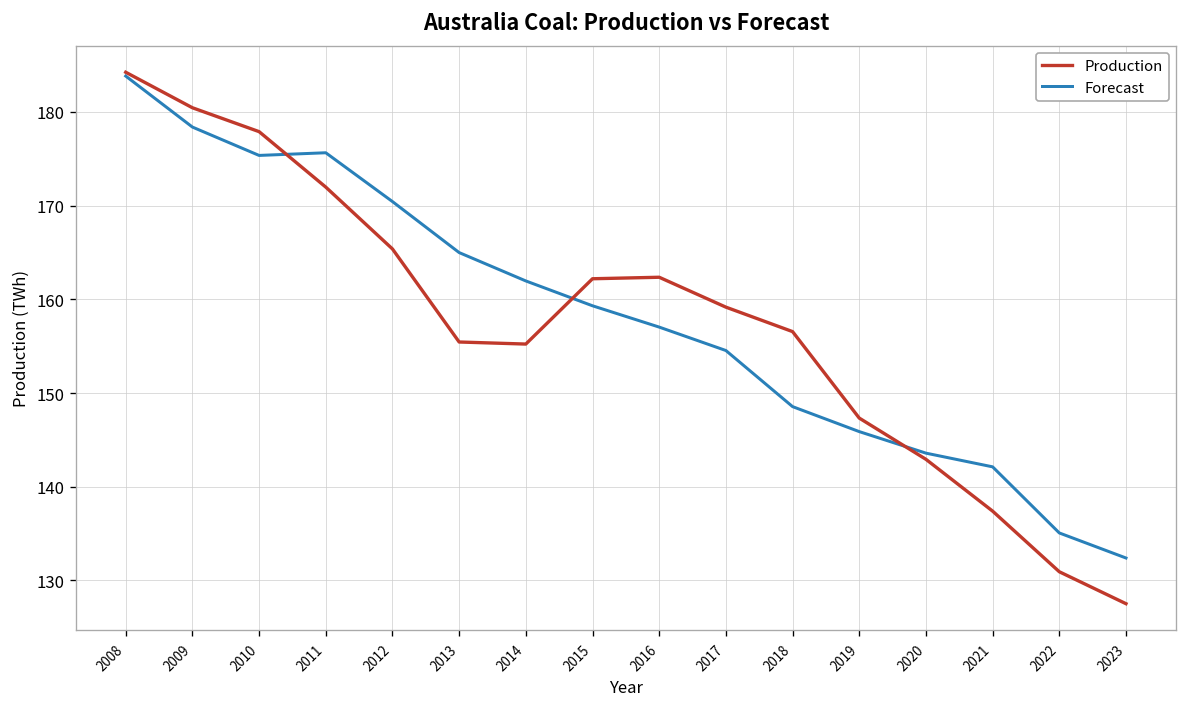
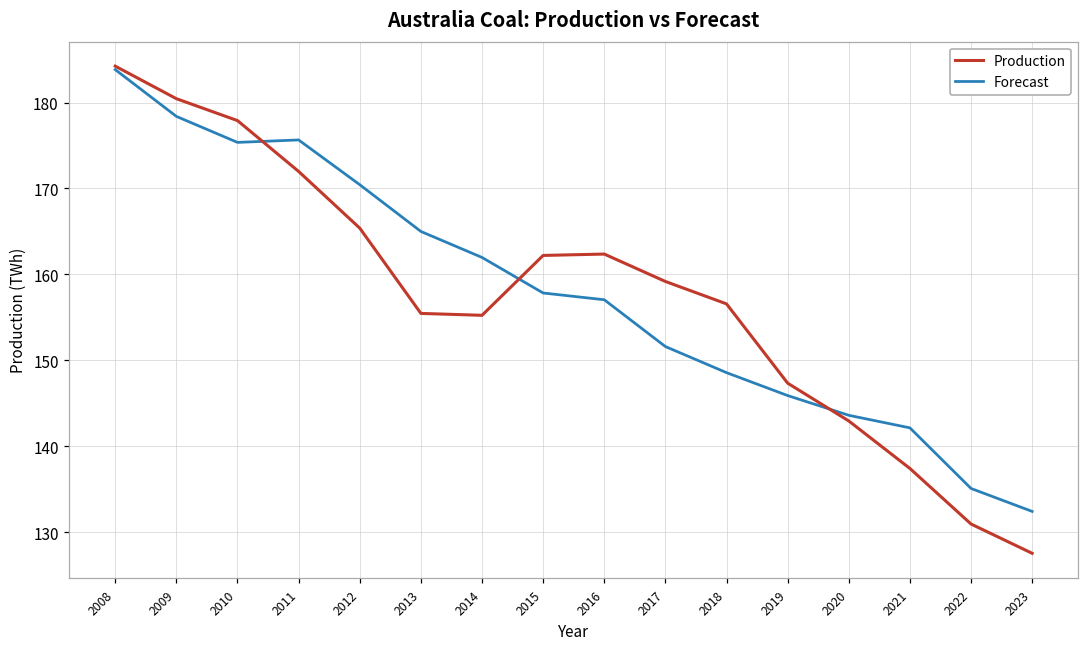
  {
    "Production": {
      "2008": 184,
      "2009": 180,
      "2010": 178,
      "2011": 172,
      "2012": 165,
      "2013": 155,
      "2014": 155,
      "2015": 162,
      "2016": 162,
      "2017": 159,
      "2018": 157,
      "2019": 147,
      "2020": 143,
      "2021": 137,
      "2022": 131,
      "2023": 128
    },
    "Forecast": {
      "2008": 184,
      "2009": 178,
      "2010": 175,
      "2011": 176,
      "2012": 170,
      "2013": 165,
      "2014": 162,
-     "2015": 159,
+     "2015": 158,
      "2016": 157,
-     "2017": 155,
+     "2017": 152,
      "2018": 149,
      "2019": 146,
      "2020": 144,
      "2021": 142,
      "2022": 135,
      "2023": 132
    }
  }
